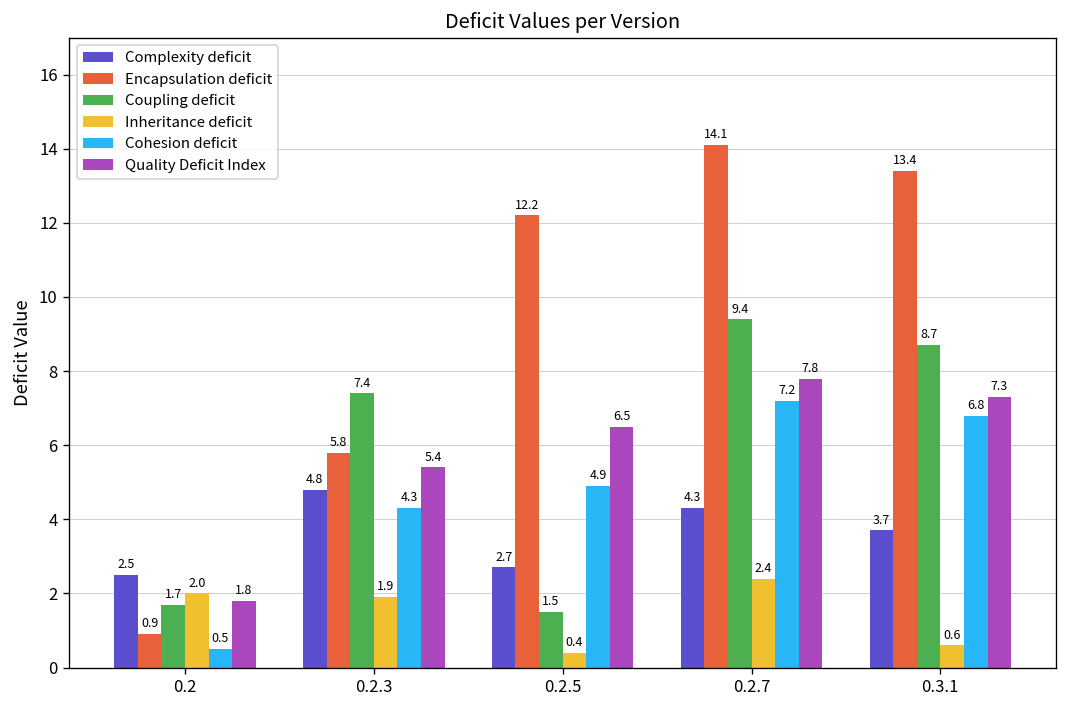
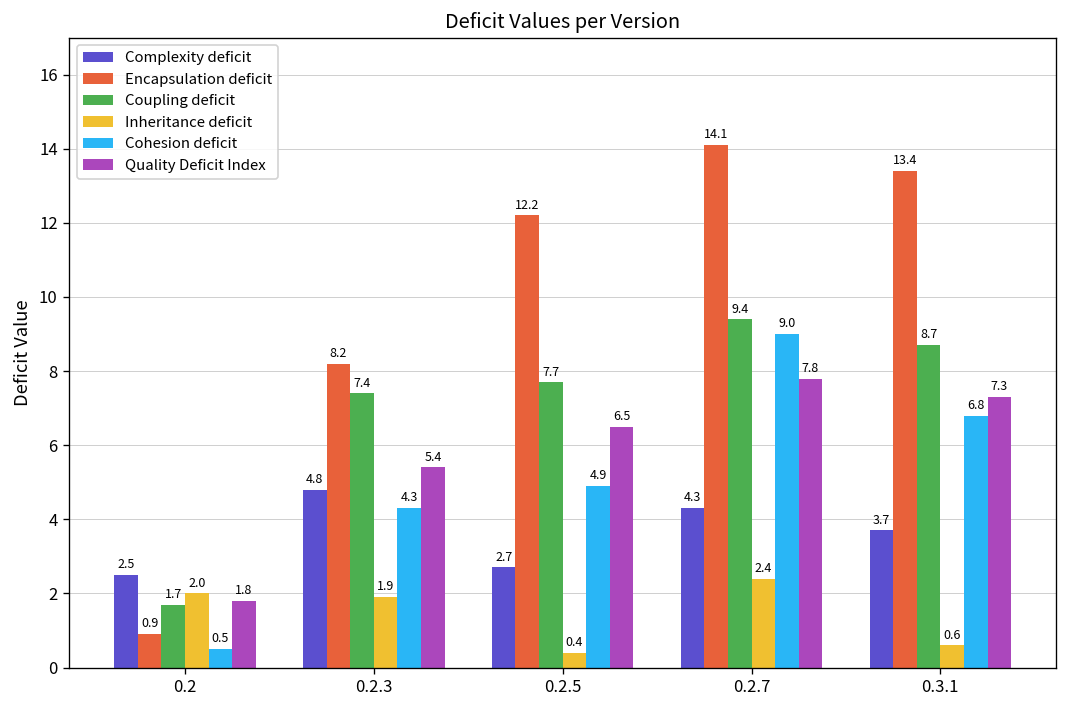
  {
    "Complexity deficit": {
      "0.2": 2.5,
      "0.2.3": 4.8,
      "0.2.5": 2.7,
      "0.2.7": 4.3,
      "0.3.1": 3.7
    },
    "Encapsulation deficit": {
      "0.2": 0.9,
-     "0.2.3": 5.8,
+     "0.2.3": 8.2,
      "0.2.5": 12.2,
      "0.2.7": 14.1,
      "0.3.1": 13.4
    },
    "Coupling deficit": {
      "0.2": 1.7,
      "0.2.3": 7.4,
-     "0.2.5": 1.5,
+     "0.2.5": 7.7,
      "0.2.7": 9.4,
      "0.3.1": 8.7
    },
    "Inheritance deficit": {
      "0.2": 2.0,
      "0.2.3": 1.9,
      "0.2.5": 0.4,
      "0.2.7": 2.4,
      "0.3.1": 0.6
    },
    "Cohesion deficit": {
      "0.2": 0.5,
      "0.2.3": 4.3,
      "0.2.5": 4.9,
-     "0.2.7": 7.2,
+     "0.2.7": 9.0,
      "0.3.1": 6.8
    },
    "Quality Deficit Index": {
      "0.2": 1.8,
      "0.2.3": 5.4,
      "0.2.5": 6.5,
      "0.2.7": 7.8,
      "0.3.1": 7.3
    }
  }
